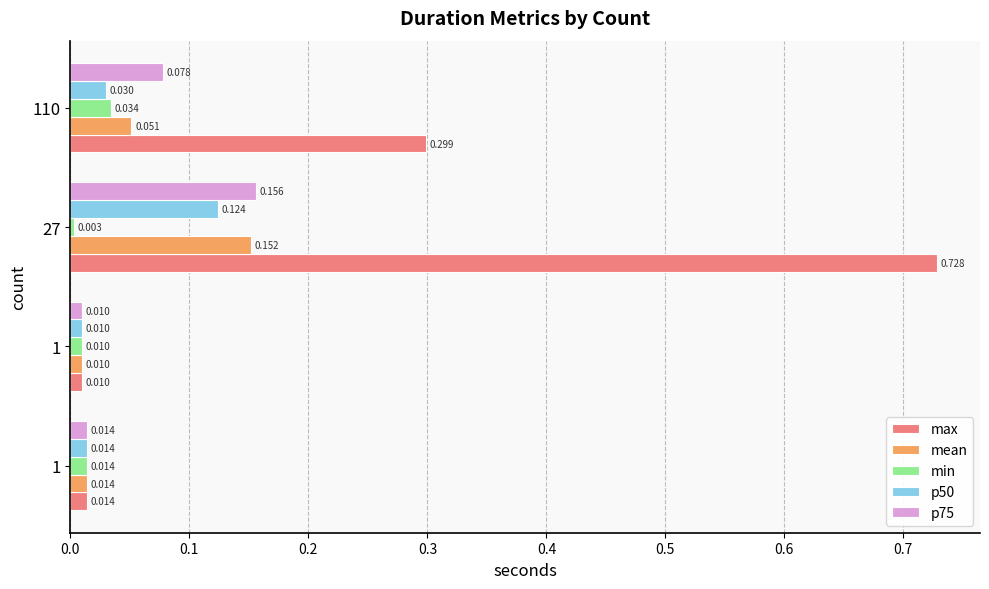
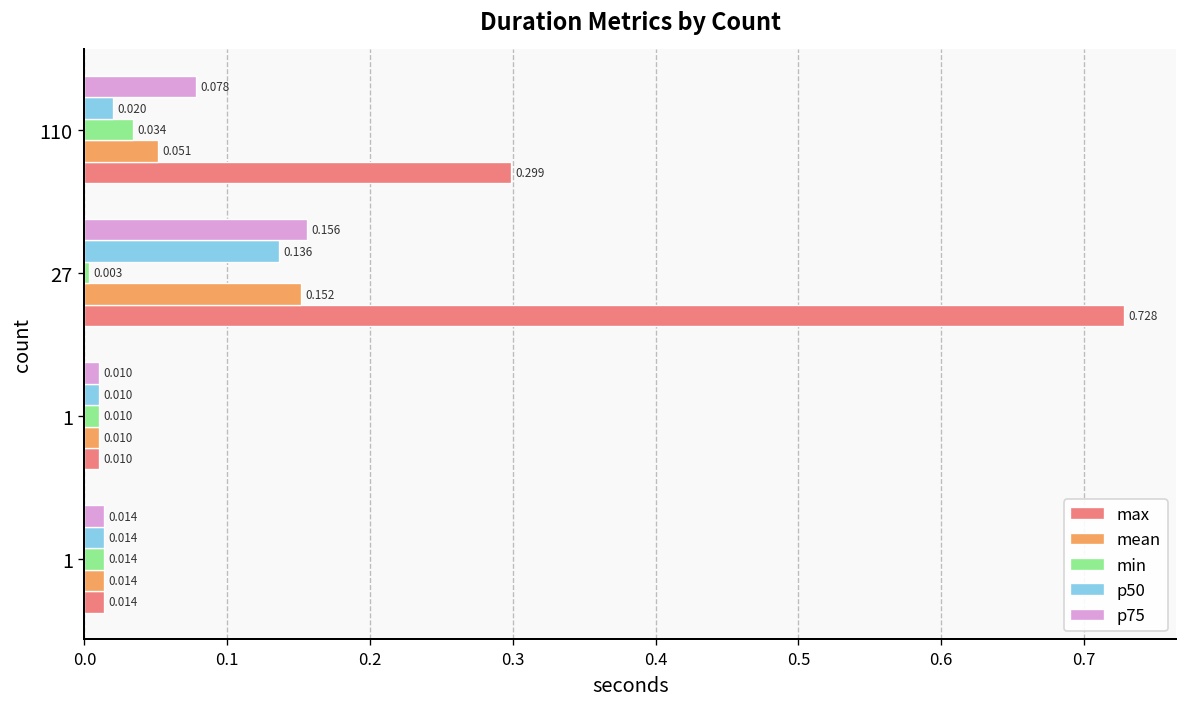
  {
    "min": {
      "110": 0.034,
      "27": 0.003
    },
    "p50": {
-     "110": 0.030,
-     "27": 0.124
+     "110": 0.020,
+     "27": 0.136
    },
    "p75": {
      "110": 0.078,
      "27": 0.156
    }
  }
